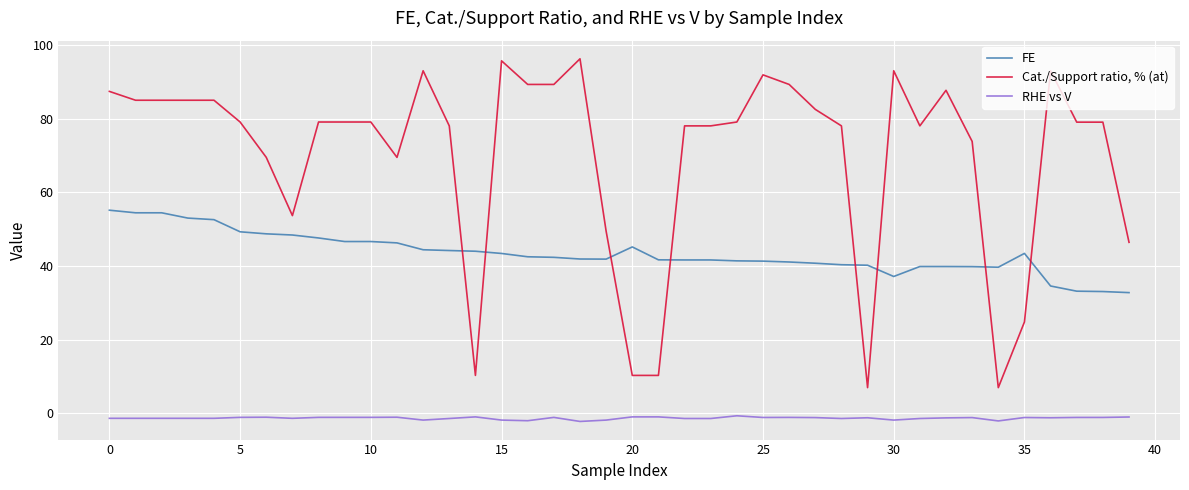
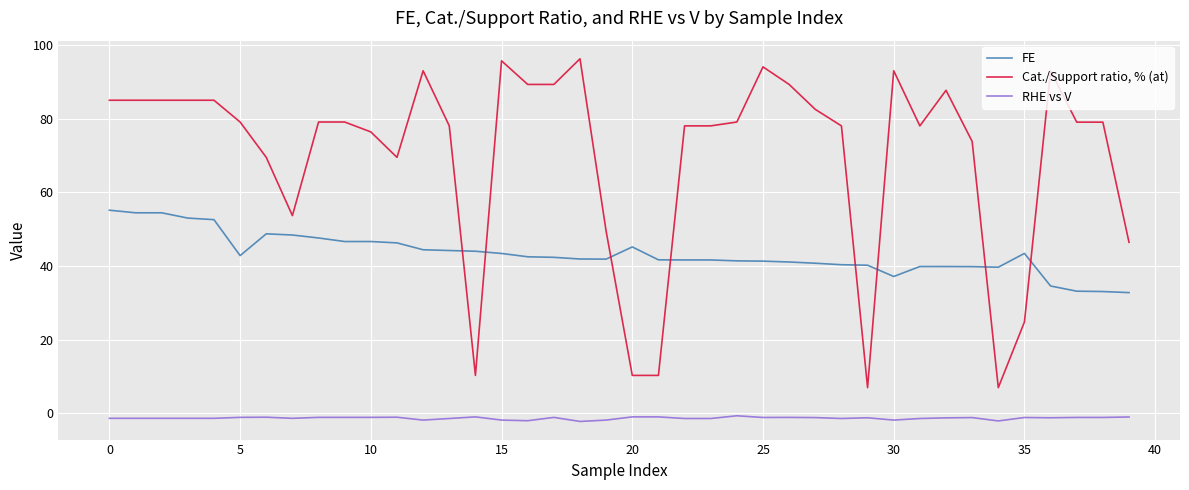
  {
    "FE": {
      "0": 55,
-     "5": 49,
+     "5": 43,
      "10": 47,
      "15": 43,
      "20": 45,
      "25": 41,
      "30": 37,
      "35": 43
    },
    "Cat./Support ratio, % (at)": {
-     "0": 87,
+     "0": 85,
      "5": 79,
-     "10": 79,
+     "10": 76,
      "15": 96,
      "20": 10,
-     "25": 92,
+     "25": 94,
      "30": 93,
      "35": 25
    },
    "RHE vs V": {
      "0": -1,
      "5": -1,
      "10": -1,
      "15": -2,
      "20": -1,
      "25": -1,
      "30": -2,
      "35": -1
    }
  }
